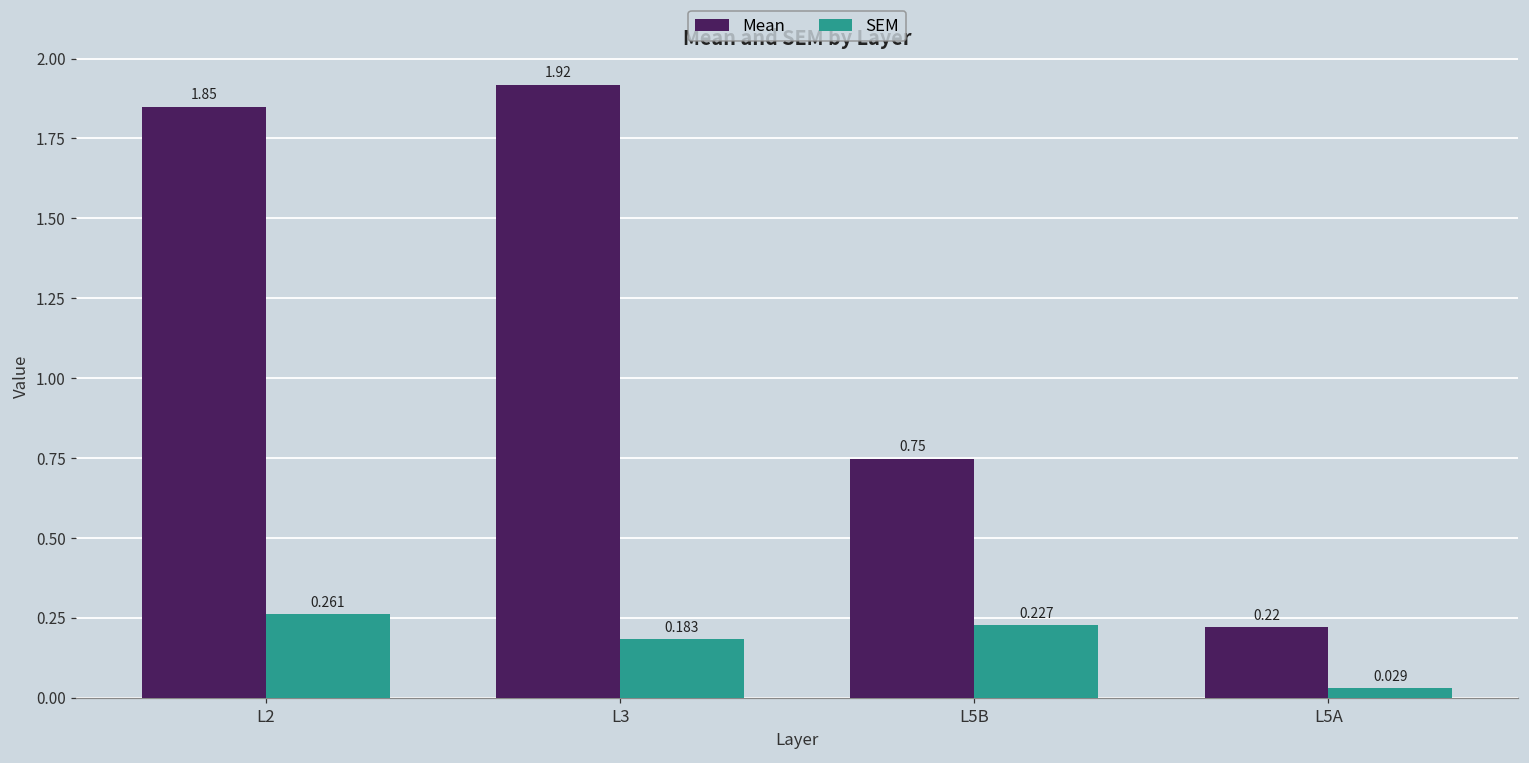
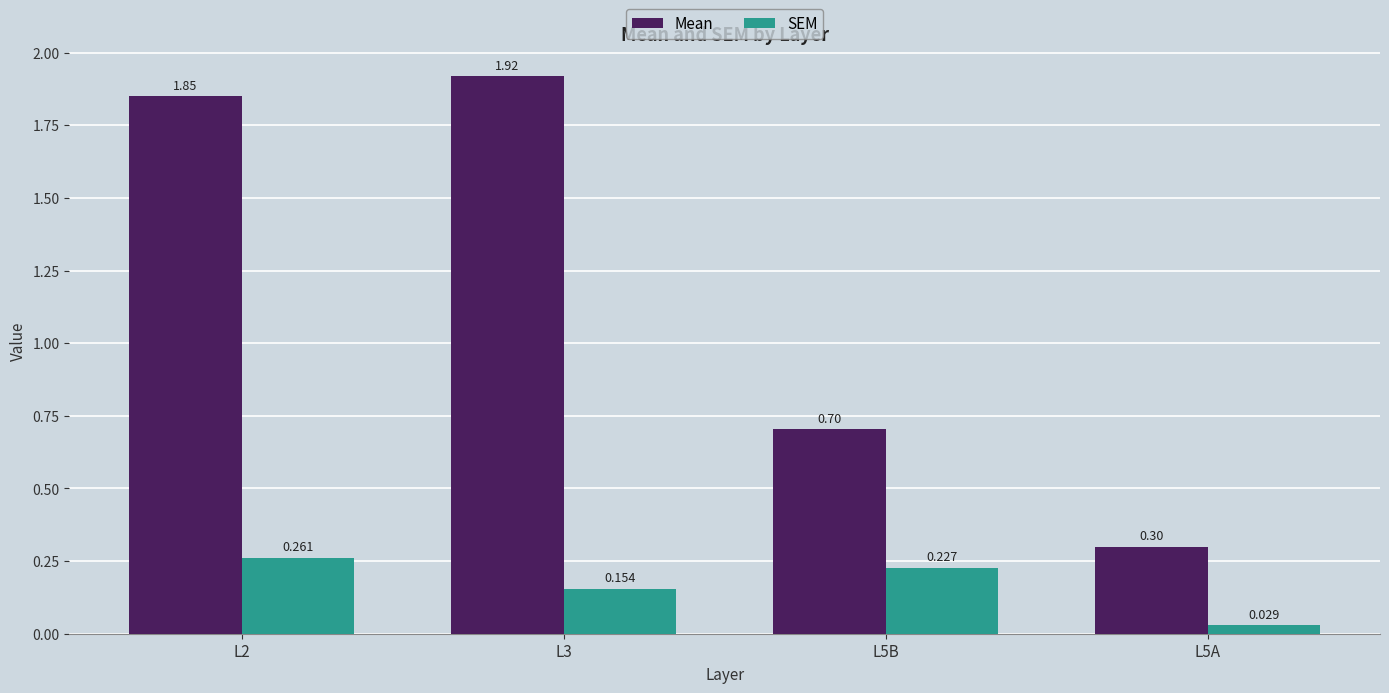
  {
    "Mean": {
      "L2": 1.85,
      "L3": 1.92,
-     "L5B": 0.75,
-     "L5A": 0.22
+     "L5B": 0.70,
+     "L5A": 0.30
    },
    "SEM": {
      "L2": 0.261,
-     "L3": 0.183,
+     "L3": 0.154,
      "L5B": 0.227,
      "L5A": 0.029
    }
  }
